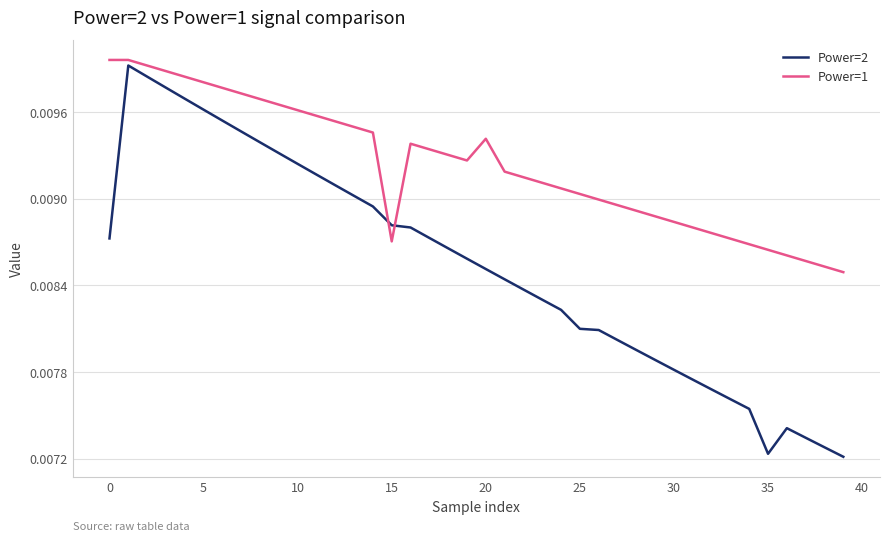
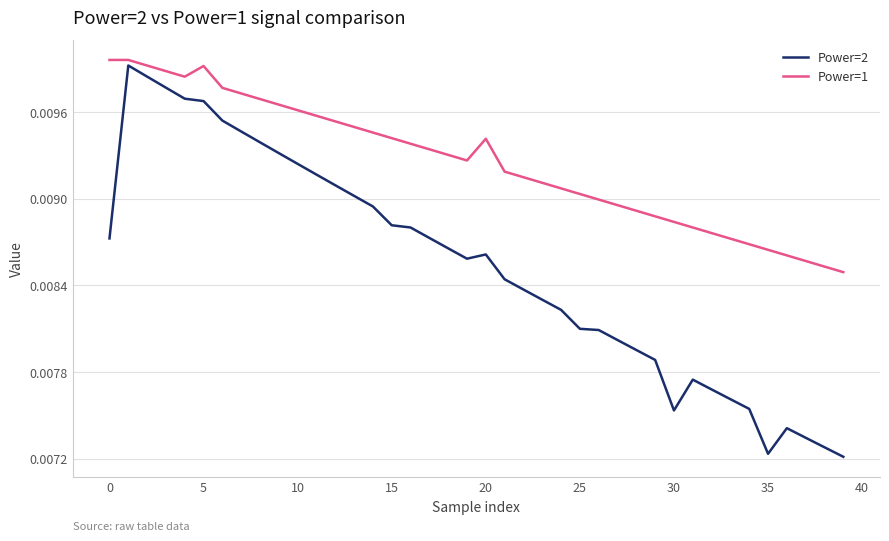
  {
    "Power=2": {
      "0": 0.00873,
-     "5": 0.00962,
+     "5": 0.00968,
      "10": 0.00924,
      "15": 0.00882,
-     "20": 0.00851,
+     "20": 0.00861,
      "25": 0.00810,
-     "30": 0.00782,
+     "30": 0.00753,
      "35": 0.00723
    },
    "Power=1": {
      "0": 0.00996,
-     "5": 0.00981,
+     "5": 0.00992,
      "10": 0.00961,
-     "15": 0.00870,
+     "15": 0.00942,
      "20": 0.00942,
      "25": 0.00903,
      "30": 0.00884,
      "35": 0.00865
    }
  }
